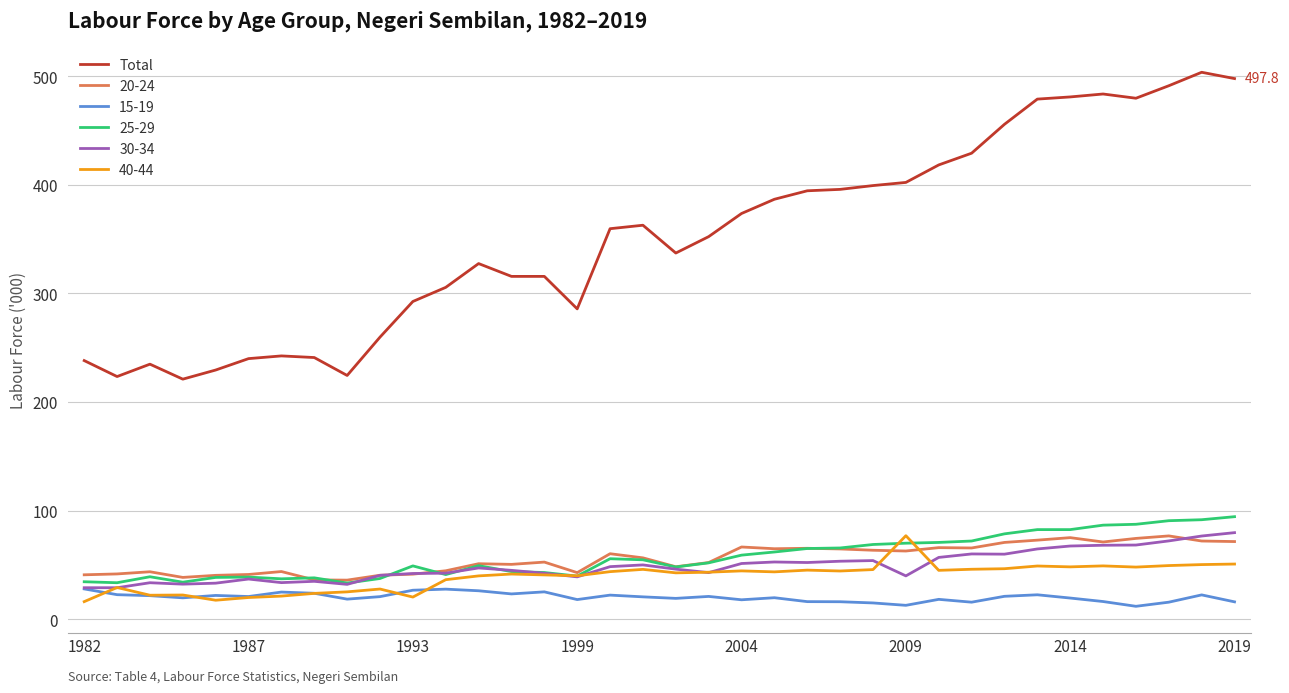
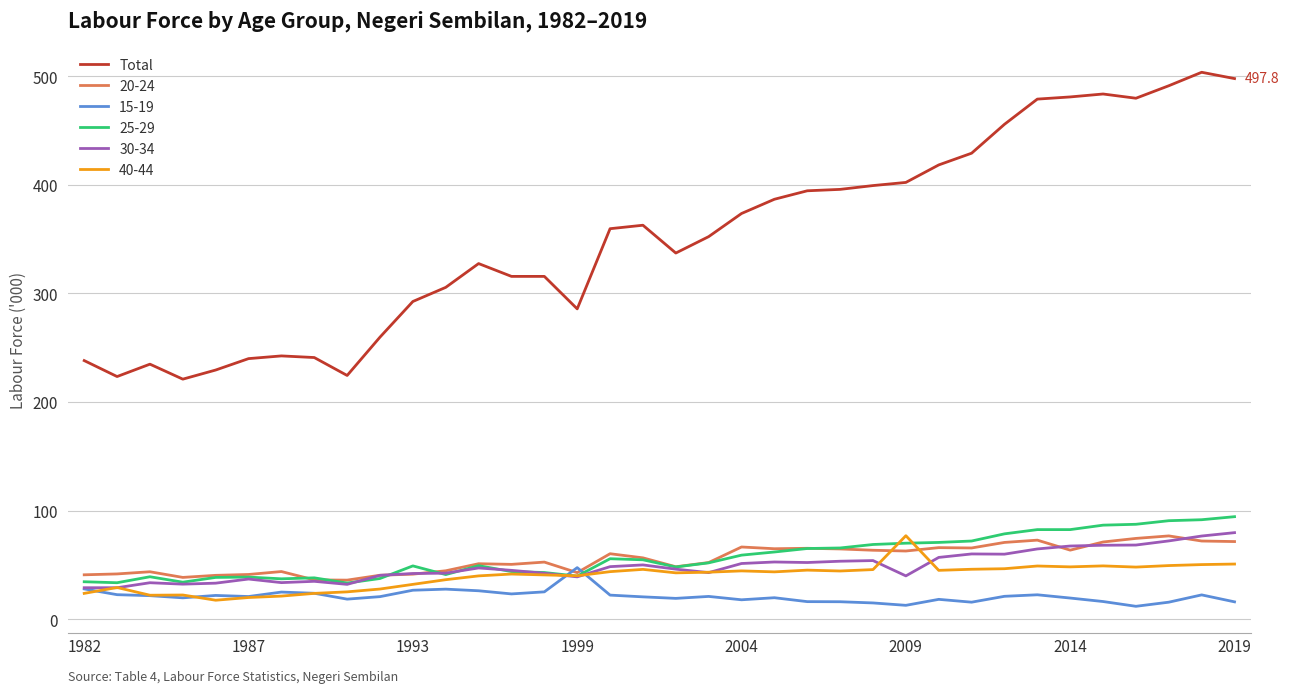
  {
    "Total": {
      "2019": 497.8
    },
    "20-24": {
      "1982": 41,
      "1987": 41,
      "1999": 43,
      "2004": 67,
      "2009": 63,
-     "2014": 75,
+     "2014": 64,
      "2019": 72
    },
    "15-19": {
      "1993": 27,
-     "1999": 18,
+     "1999": 48,
      "2004": 18,
      "2009": 13,
      "2014": 20,
      "2019": 16
    },
    "25-29": {
      "1982": 35,
      "1993": 49,
      "2004": 59,
      "2009": 70,
      "2014": 83,
      "2019": 95
    },
    "30-34": {
      "2004": 51,
      "2009": 40,
      "2014": 68,
      "2019": 80
    },
    "40-44": {
-     "1982": 16,
-     "1993": 21,
+     "1982": 24,
+     "1993": 32,
      "2004": 45,
      "2009": 77,
      "2014": 48,
      "2019": 51
    }
  }
